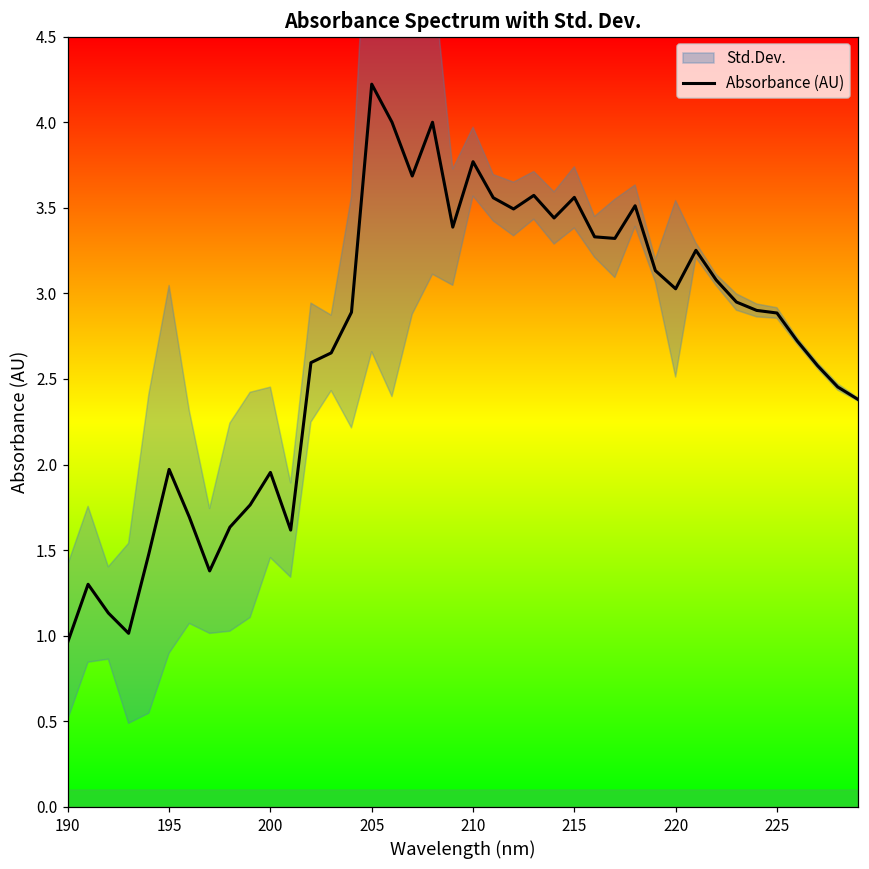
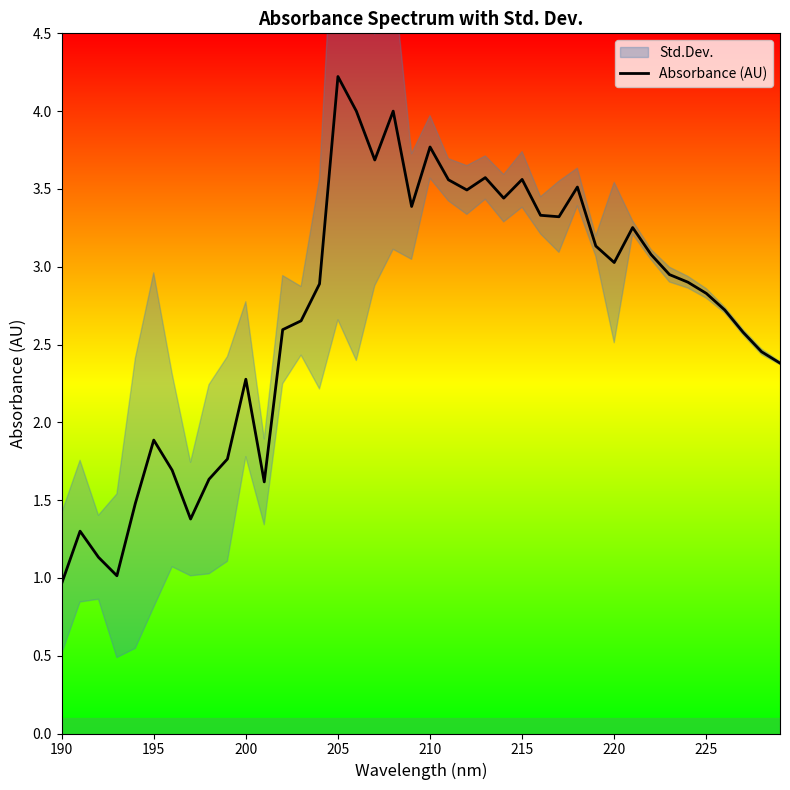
  {
    "Absorbance (AU)": {
      "190": 0.96,
-     "195": 1.97,
-     "200": 1.95,
+     "195": 1.89,
+     "200": 2.28,
      "205": 4.22,
      "210": 3.77,
      "215": 3.56,
      "220": 3.03,
-     "225": 2.89
+     "225": 2.83
    }
  }
